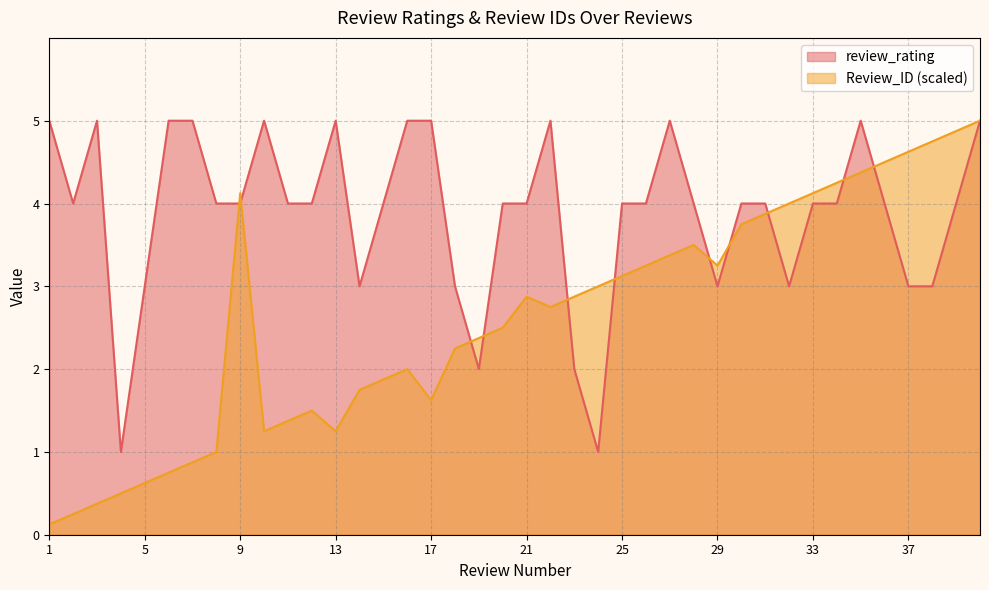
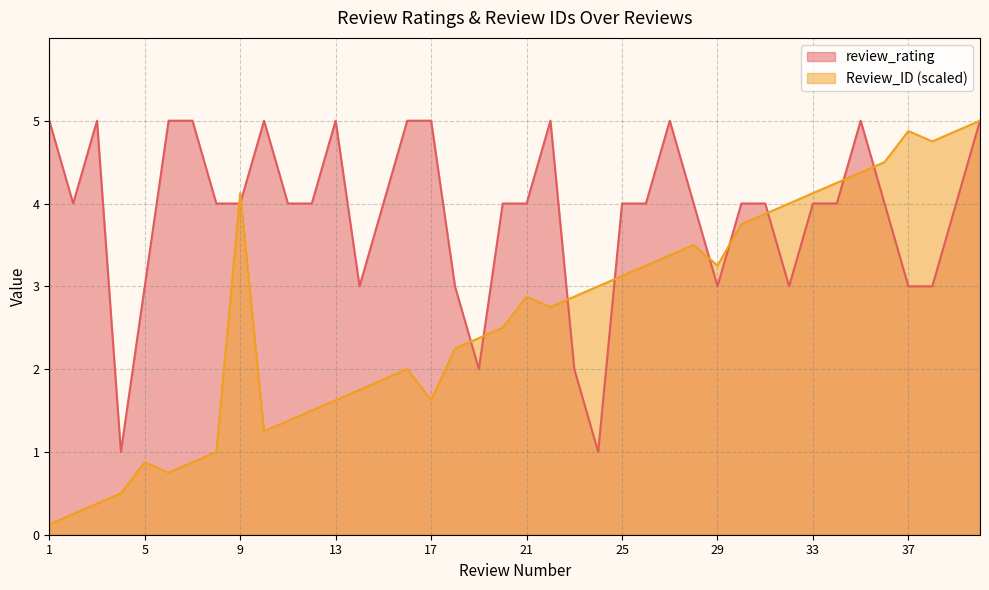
  {
    "review_rating": {
      "1": 5.0,
      "5": 3.0,
      "9": 4.0,
      "13": 5.0,
      "17": 5.0,
      "21": 4.0,
      "25": 4.0,
      "29": 3.0,
      "33": 4.0,
      "37": 3.0
    },
    "Review_ID (scaled)": {
      "1": 0.1,
-     "5": 0.6,
+     "5": 0.9,
      "9": 4.1,
-     "13": 1.3,
+     "13": 1.6,
      "17": 1.6,
      "21": 2.9,
      "25": 3.1,
      "29": 3.3,
      "33": 4.1,
-     "37": 4.6
+     "37": 4.9
    }
  }
